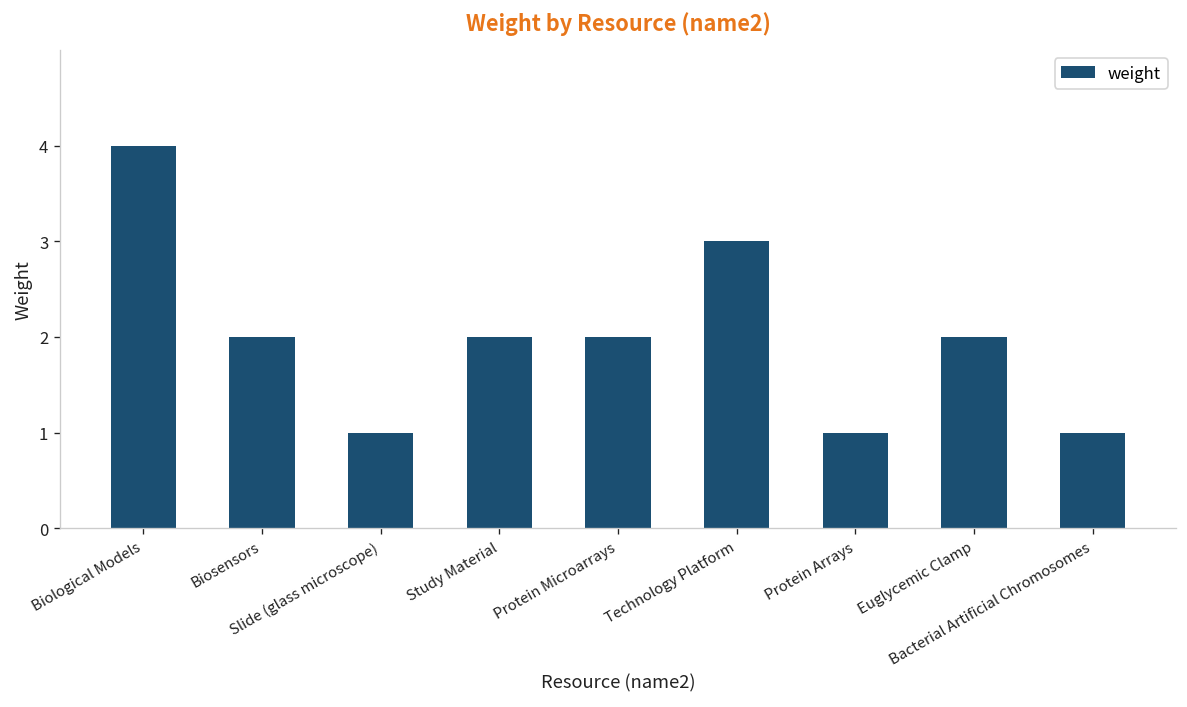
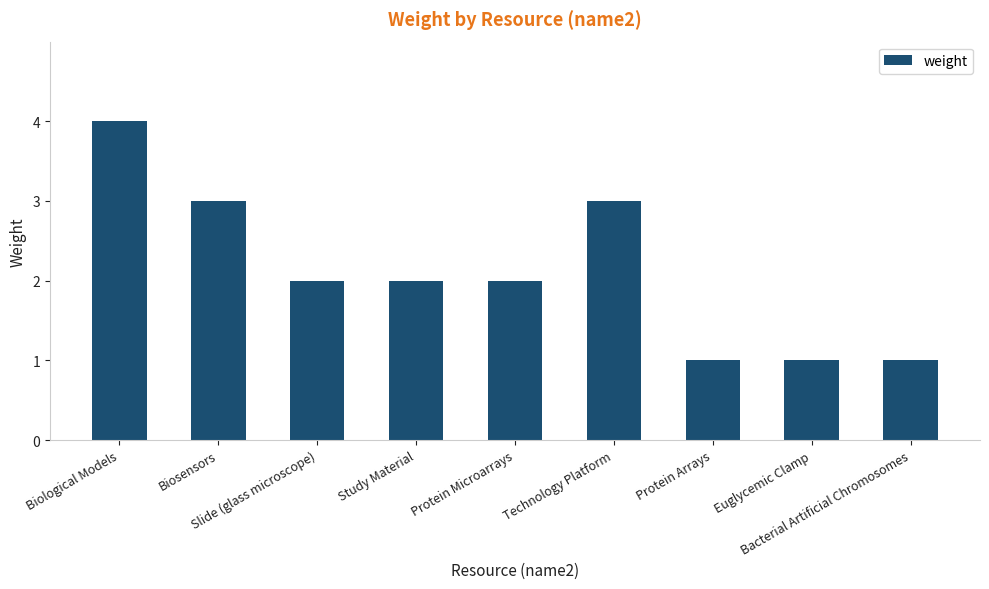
  {
    "Biological Models": 4,
-   "Biosensors": 2,
-   "Slide (glass microscope)": 1,
+   "Biosensors": 3,
+   "Slide (glass microscope)": 2,
    "Study Material": 2,
    "Protein Microarrays": 2,
    "Technology Platform": 3,
    "Protein Arrays": 1,
-   "Euglycemic Clamp": 2,
+   "Euglycemic Clamp": 1,
    "Bacterial Artificial Chromosomes": 1
  }
